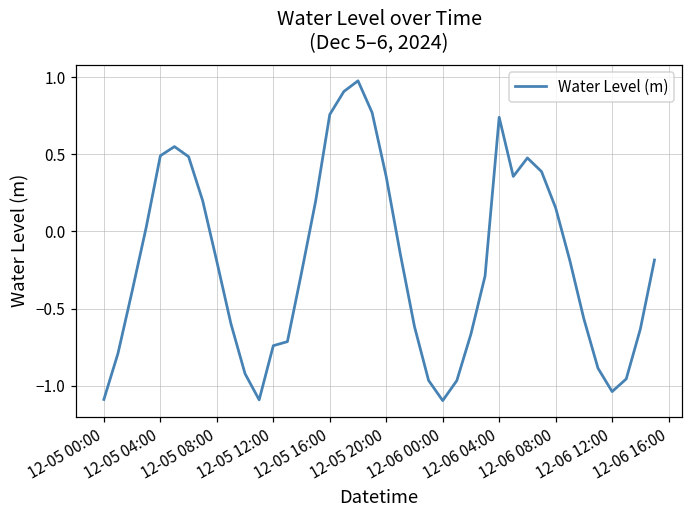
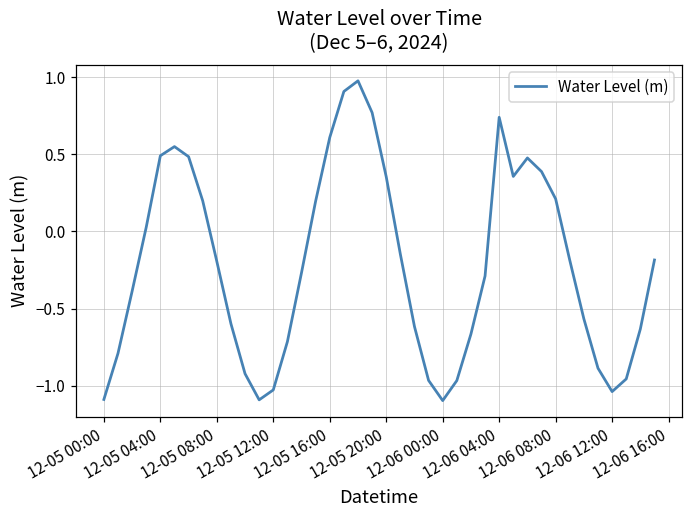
  {
    "12-05 00:00": -1.09,
    "12-05 04:00": 0.49,
    "12-05 08:00": -0.19,
-   "12-05 12:00": -0.74,
-   "12-05 16:00": 0.76,
+   "12-05 12:00": -1.03,
+   "12-05 16:00": 0.61,
    "12-05 20:00": 0.35,
    "12-06 00:00": -1.10,
    "12-06 04:00": 0.74,
-   "12-06 08:00": 0.15,
+   "12-06 08:00": 0.21,
    "12-06 12:00": -1.04
  }
